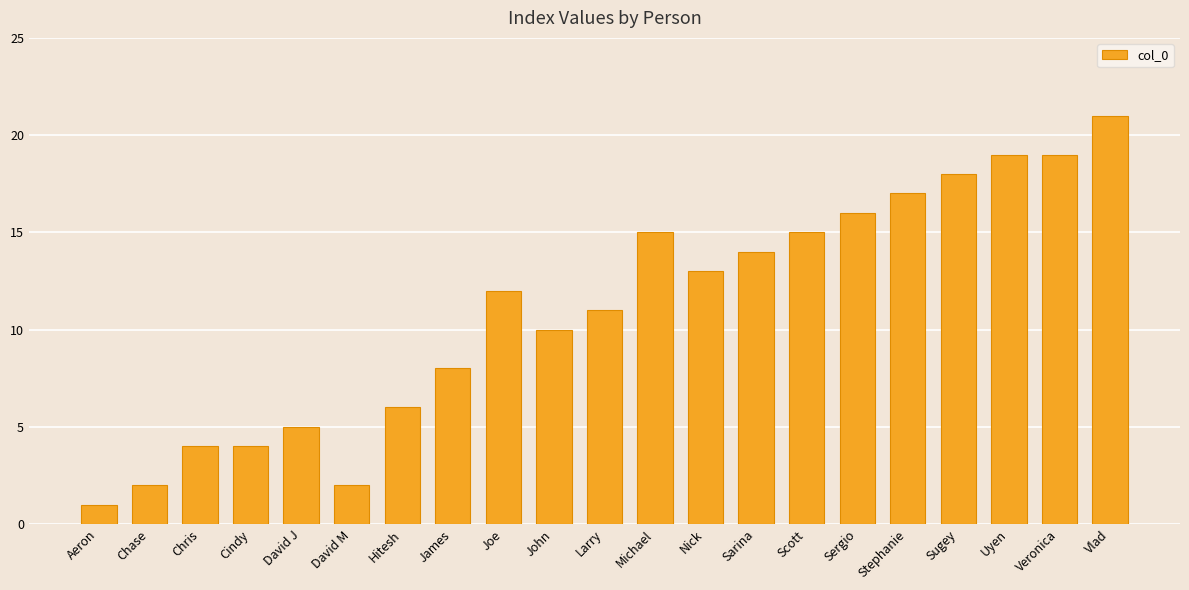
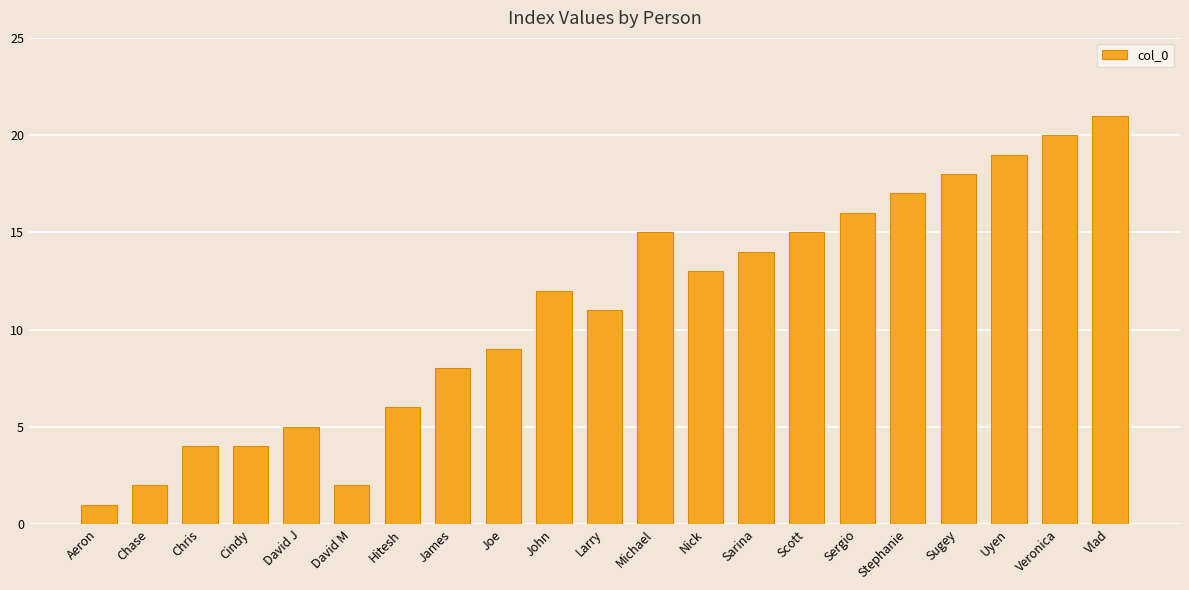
  {
    "Aeron": 1,
    "Chase": 2,
    "Chris": 4,
    "Cindy": 4,
    "David J": 5,
    "David M": 2,
    "Hitesh": 6,
    "James": 8,
-   "Joe": 12,
-   "John": 10,
+   "Joe": 9,
+   "John": 12,
    "Larry": 11,
    "Michael": 15,
    "Nick": 13,
    "Sarina": 14,
    "Scott": 15,
    "Sergio": 16,
    "Stephanie": 17,
    "Sugey": 18,
    "Uyen": 19,
-   "Veronica": 19,
+   "Veronica": 20,
    "Vlad": 21
  }
